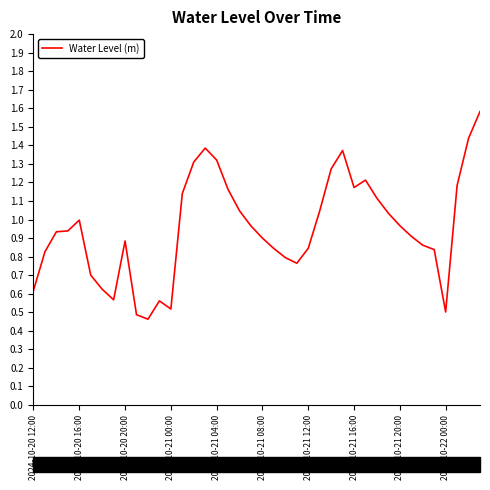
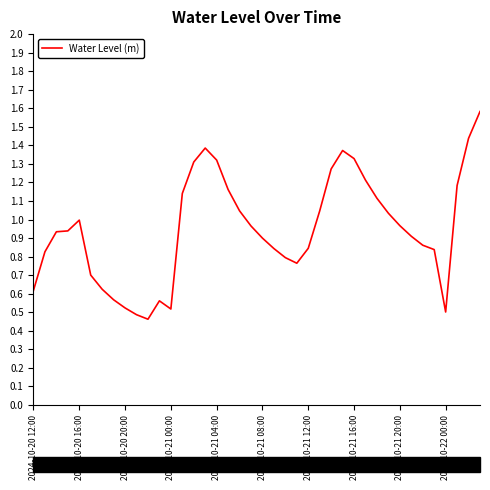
  {
    "2024-10-20 12:00": 0.62,
    "2024-10-20 16:00": 1.00,
-   "2024-10-20 20:00": 0.88,
+   "2024-10-20 20:00": 0.52,
    "2024-10-21 00:00": 0.52,
    "2024-10-21 04:00": 1.32,
    "2024-10-21 08:00": 0.90,
    "2024-10-21 12:00": 0.85,
-   "2024-10-21 16:00": 1.17,
+   "2024-10-21 16:00": 1.33,
    "2024-10-21 20:00": 0.97,
    "2024-10-22 00:00": 0.50
  }
